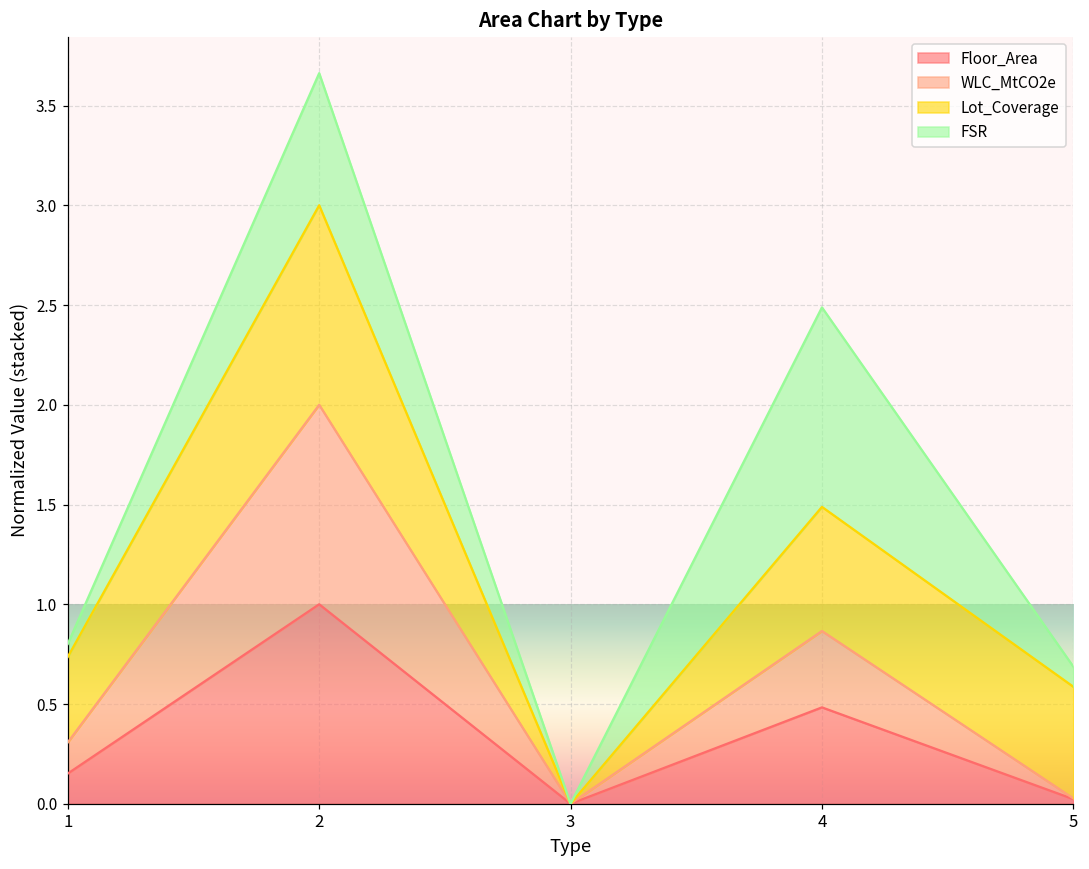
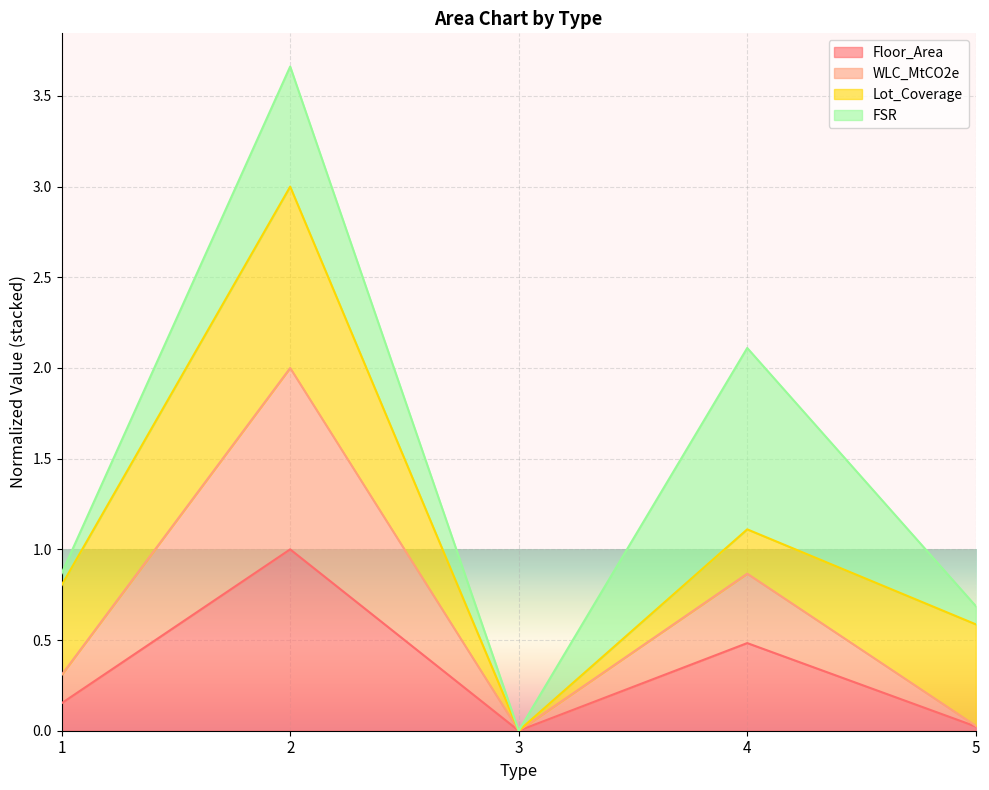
  {
    "Lot_Coverage": {
-     "1": 0.43,
+     "1": 0.49,
      "2": 1.00,
-     "4": 0.62,
+     "4": 0.24,
      "5": 0.56
    },
    "FSR": {
      "1": 0.07,
      "2": 0.66,
      "4": 1.00,
      "5": 0.10
    }
  }
